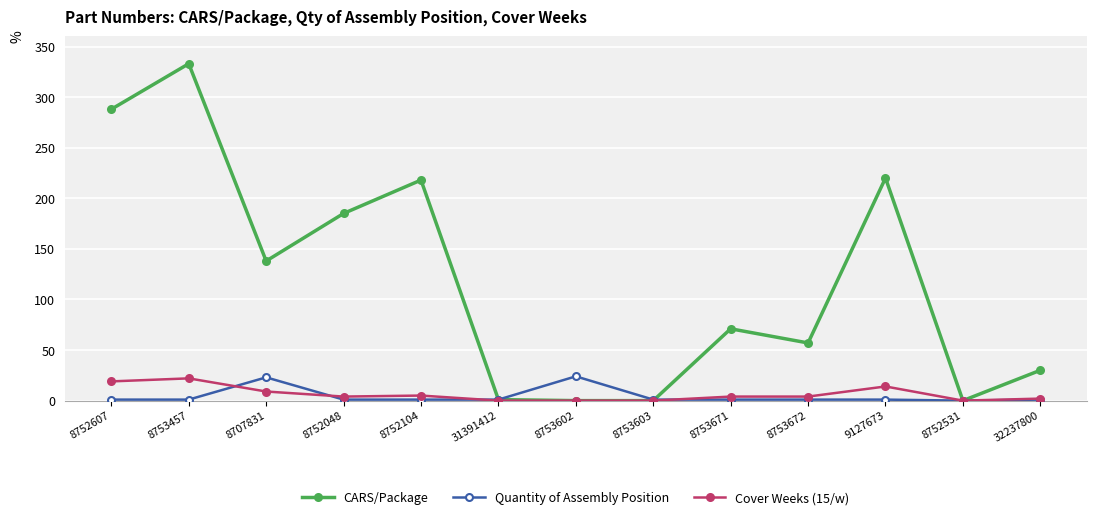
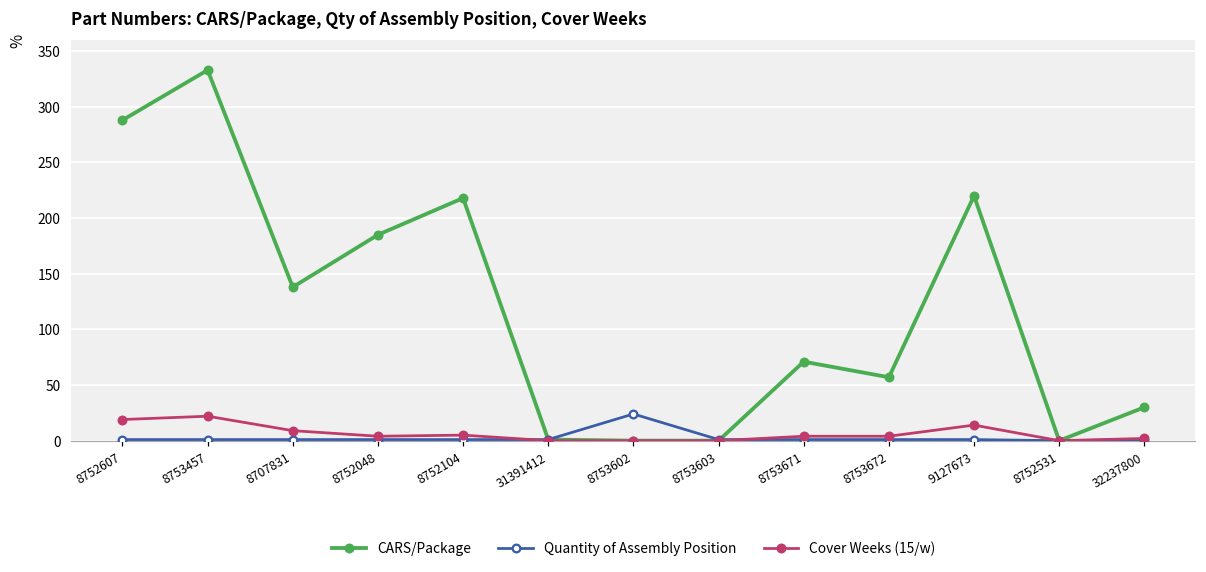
  {
    "CARS/Package": {
      "8752607": 288,
      "8753457": 333,
      "8707831": 138,
      "8752048": 185,
      "8752104": 218,
      "8753671": 71,
      "8753672": 57,
      "9127673": 220,
      "32237800": 30
    },
    "Quantity of Assembly Position": {
      "8752607": 1,
      "8753457": 1,
-     "8707831": 23,
+     "8707831": 1,
      "8752048": 1,
      "8752104": 1,
      "8753602": 24,
      "8753671": 1,
      "8753672": 1,
      "9127673": 1
    },
    "Cover Weeks (15/w)": {
      "8752607": 19,
      "8753457": 22,
      "8707831": 9,
      "8752048": 4,
      "8752104": 5,
      "8753671": 4,
      "8753672": 4,
      "9127673": 14
    }
  }
